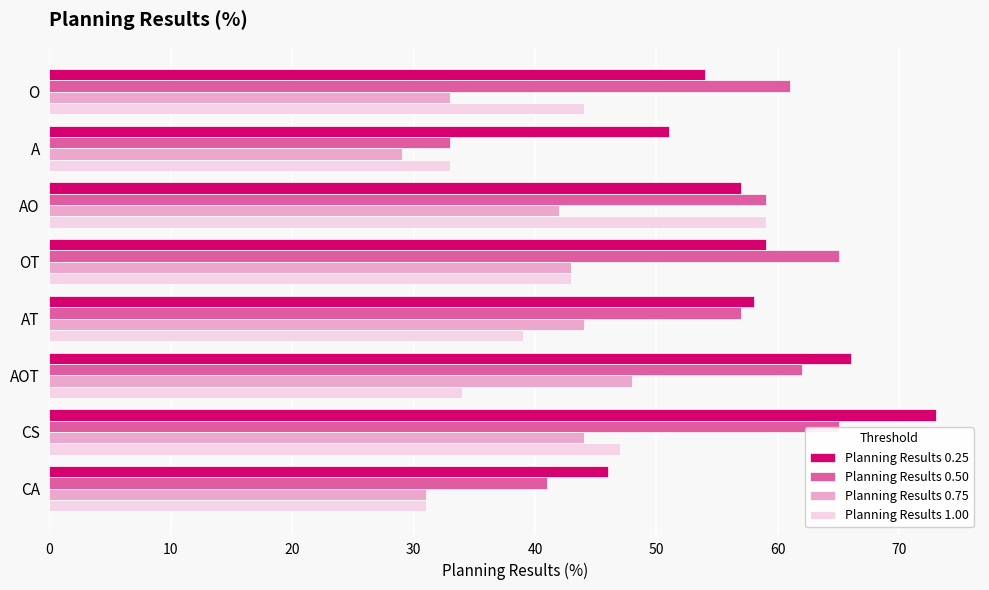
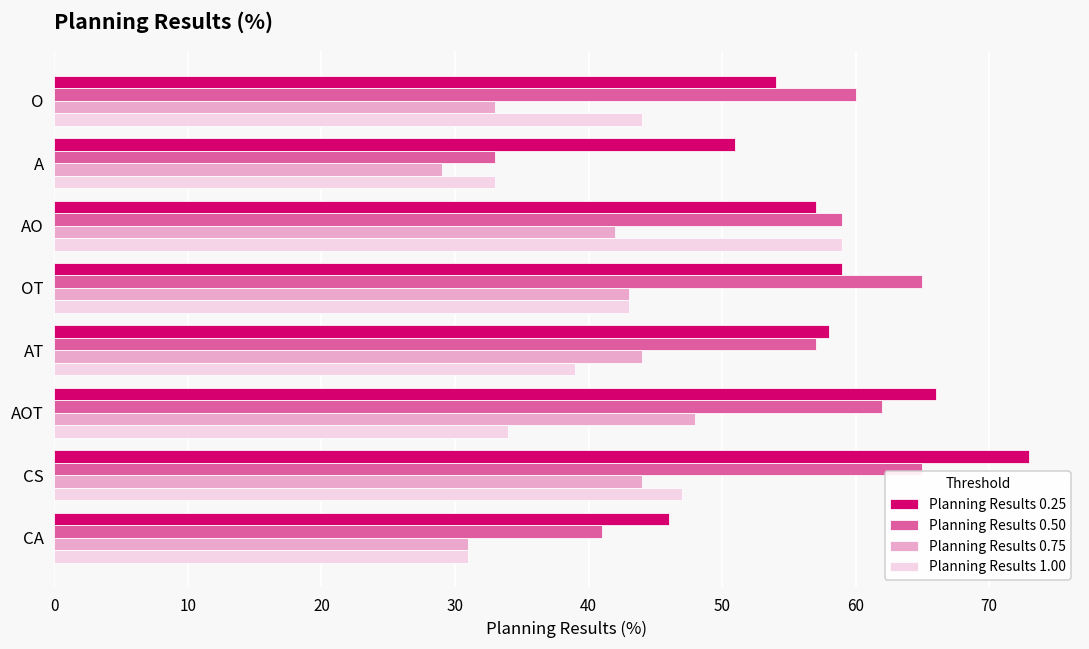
  {
    "Planning Results 0.25": {
      "O": 54,
      "A": 51,
      "AO": 57,
      "OT": 59,
      "AT": 58,
      "AOT": 66,
      "CS": 73,
      "CA": 46
    },
    "Planning Results 0.50": {
-     "O": 61,
+     "O": 60,
      "A": 33,
      "AO": 59,
      "OT": 65,
      "AT": 57,
      "AOT": 62,
      "CS": 65,
      "CA": 41
    }
  }
